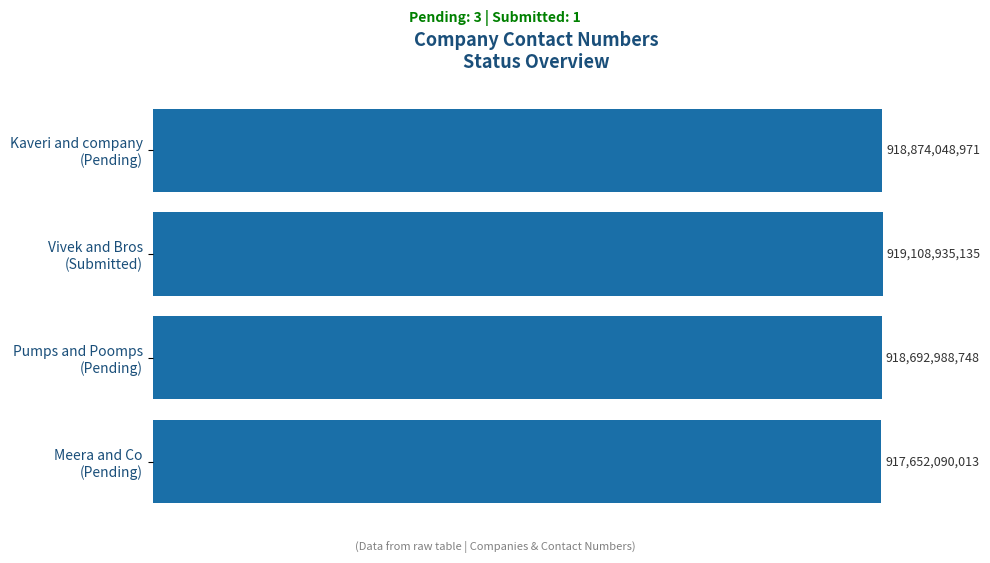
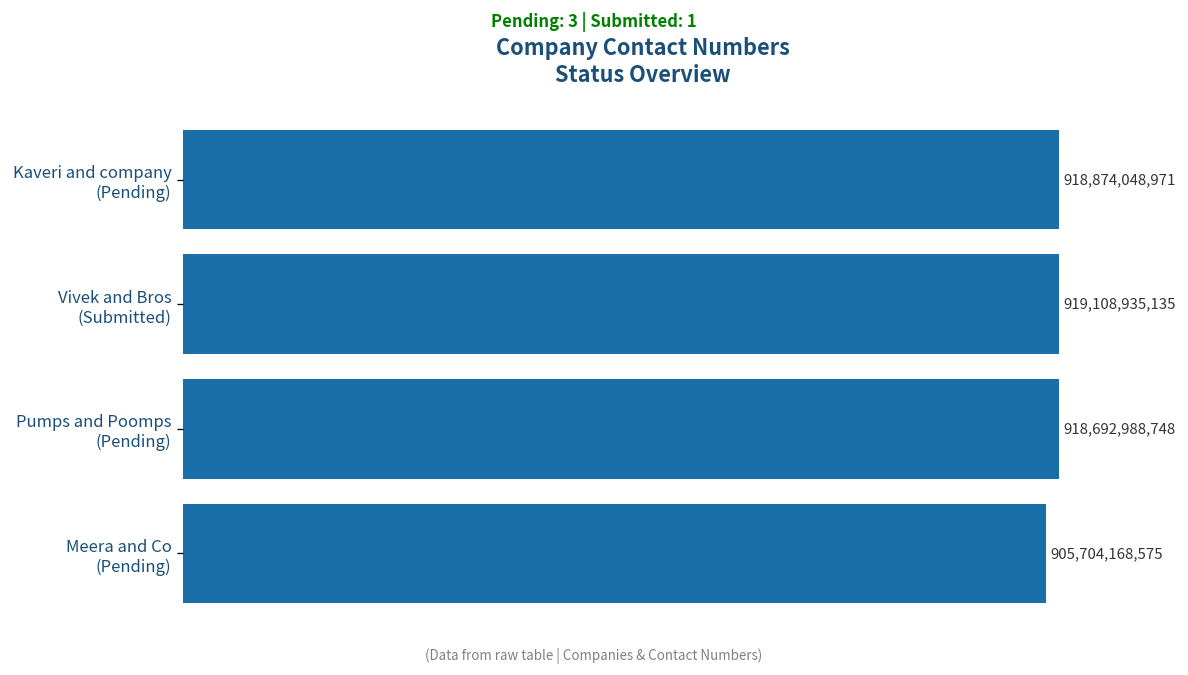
  {
    "Kaveri and company (Pending)": "918,874,048,971",
    "Vivek and Bros (Submitted)": "919,108,935,135",
    "Pumps and Poomps (Pending)": "918,692,988,748",
-   "Meera and Co (Pending)": "917,652,090,013"
+   "Meera and Co (Pending)": "905,704,168,575"
  }
